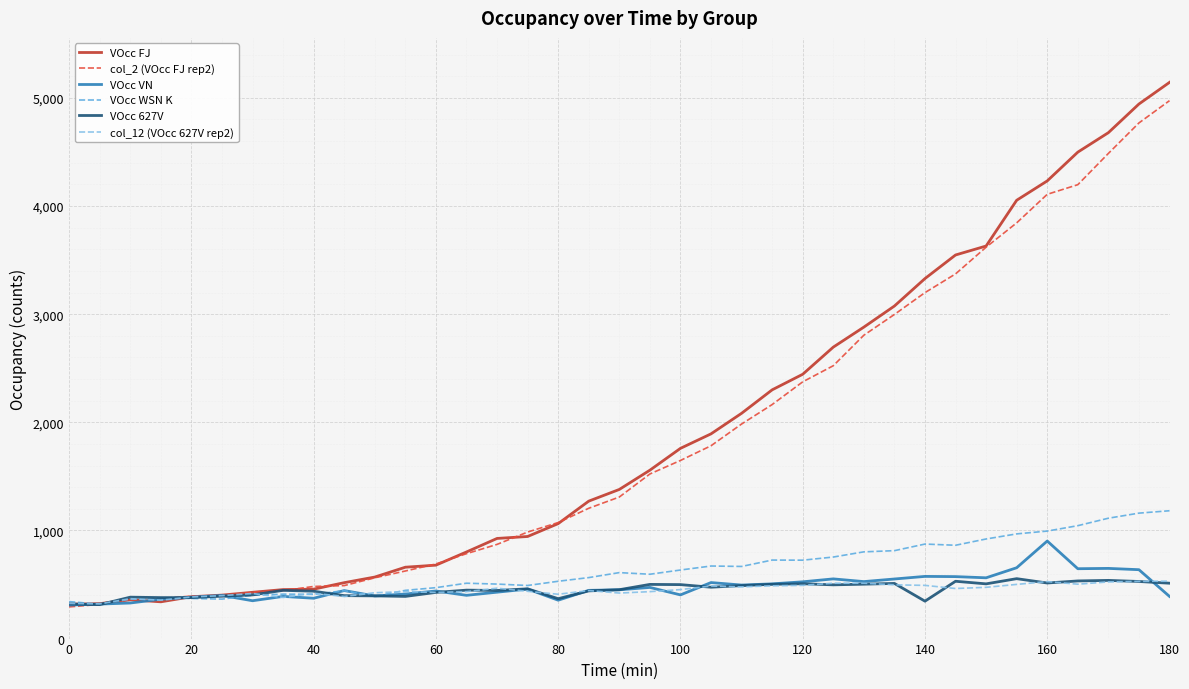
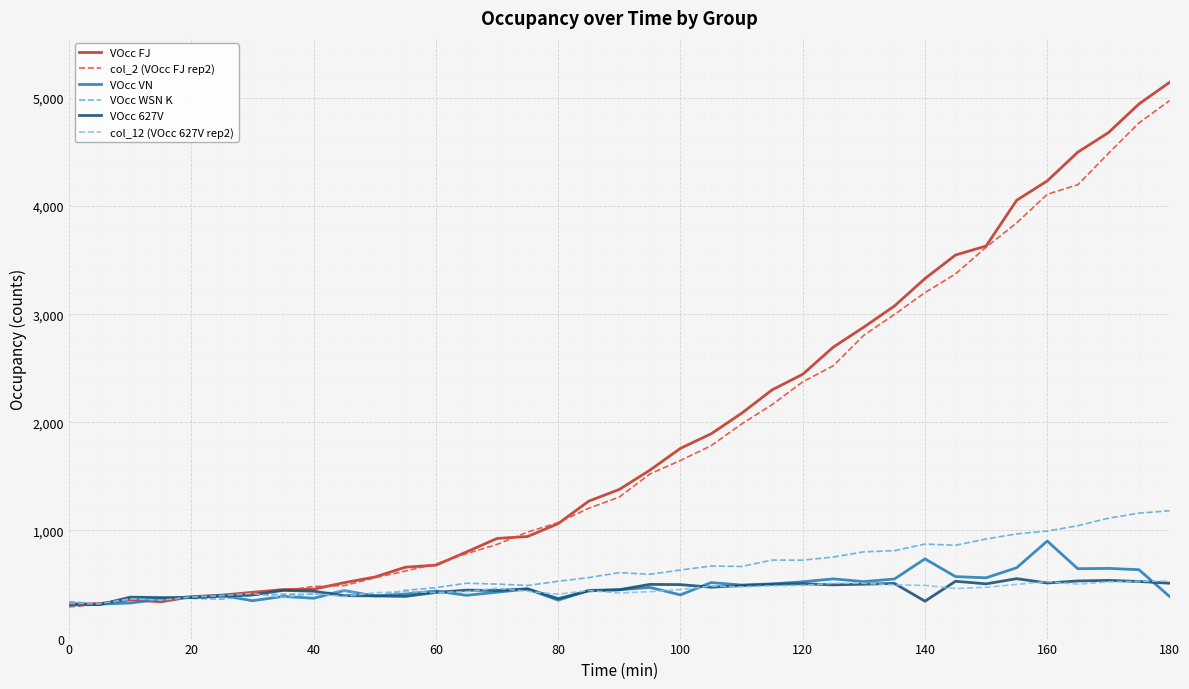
  {
    "VOcc VN": {
      "40": 370,
      "100": 400,
-     "140": 580,
+     "140": 740,
      "160": 900,
      "180": 390
    },
    "VOcc 627V": {
      "100": 500,
      "140": 350
    }
  }
